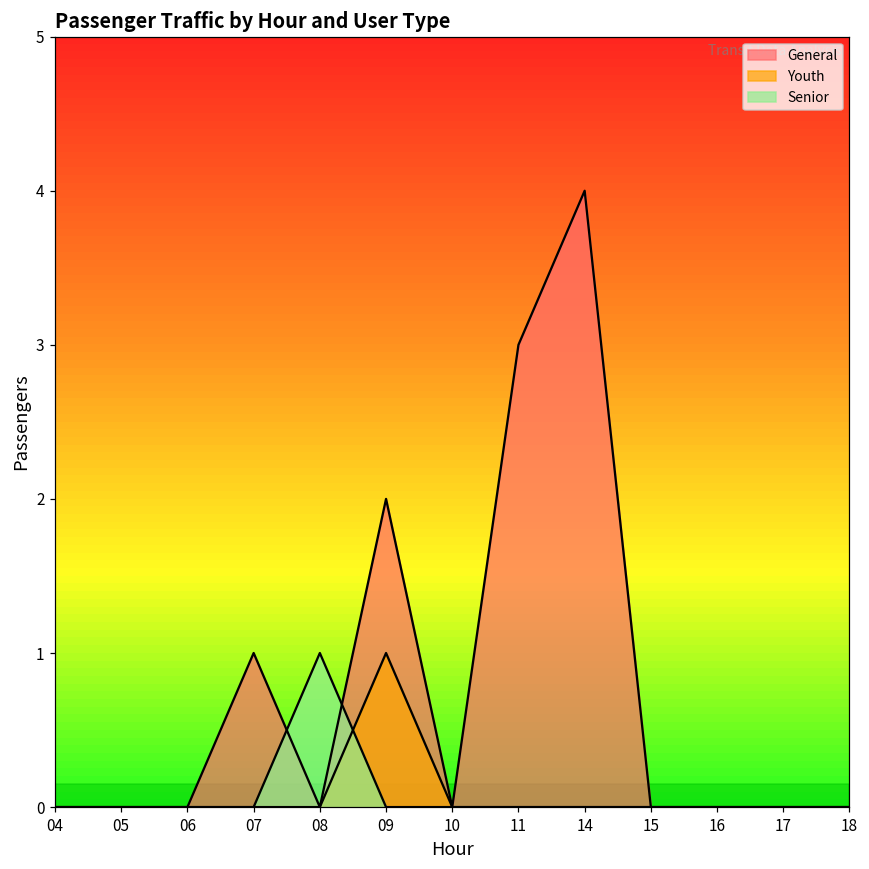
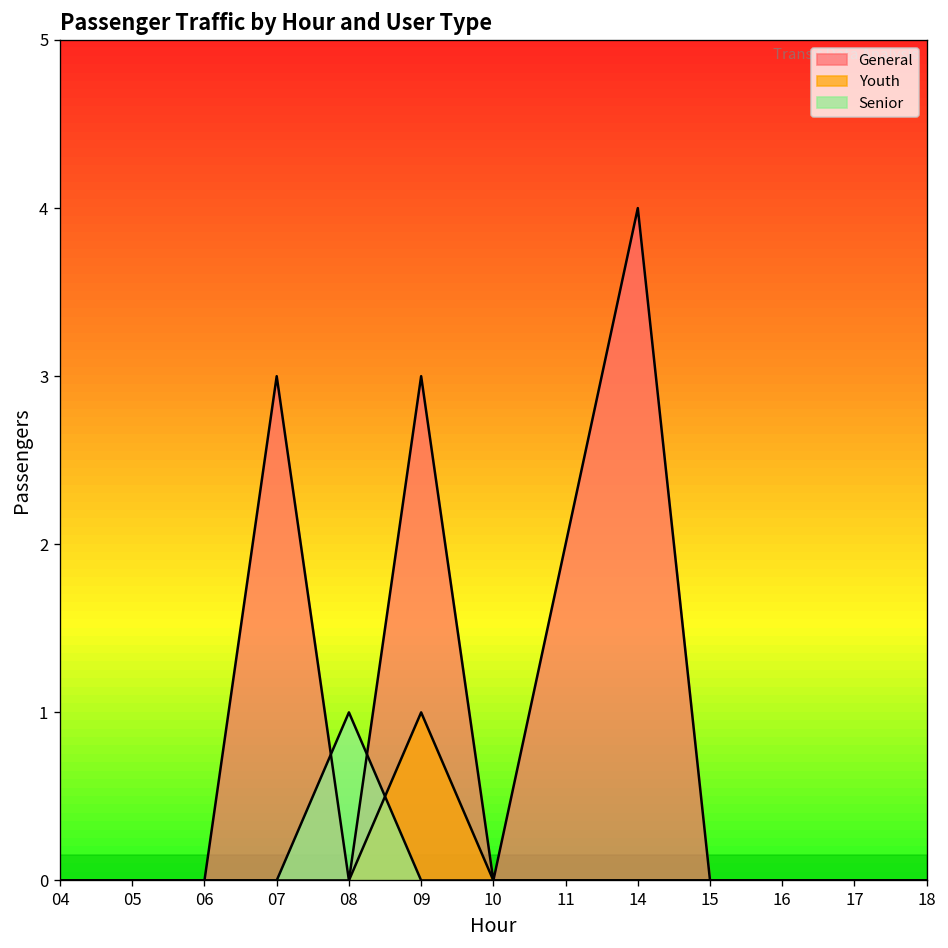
  {
    "General": {
-     "07": 1,
-     "09": 2,
-     "11": 3,
+     "07": 3,
+     "09": 3,
+     "11": 2,
      "14": 4
    },
    "Youth": {
      "09": 1
    },
    "Senior": {
      "08": 1
    }
  }
